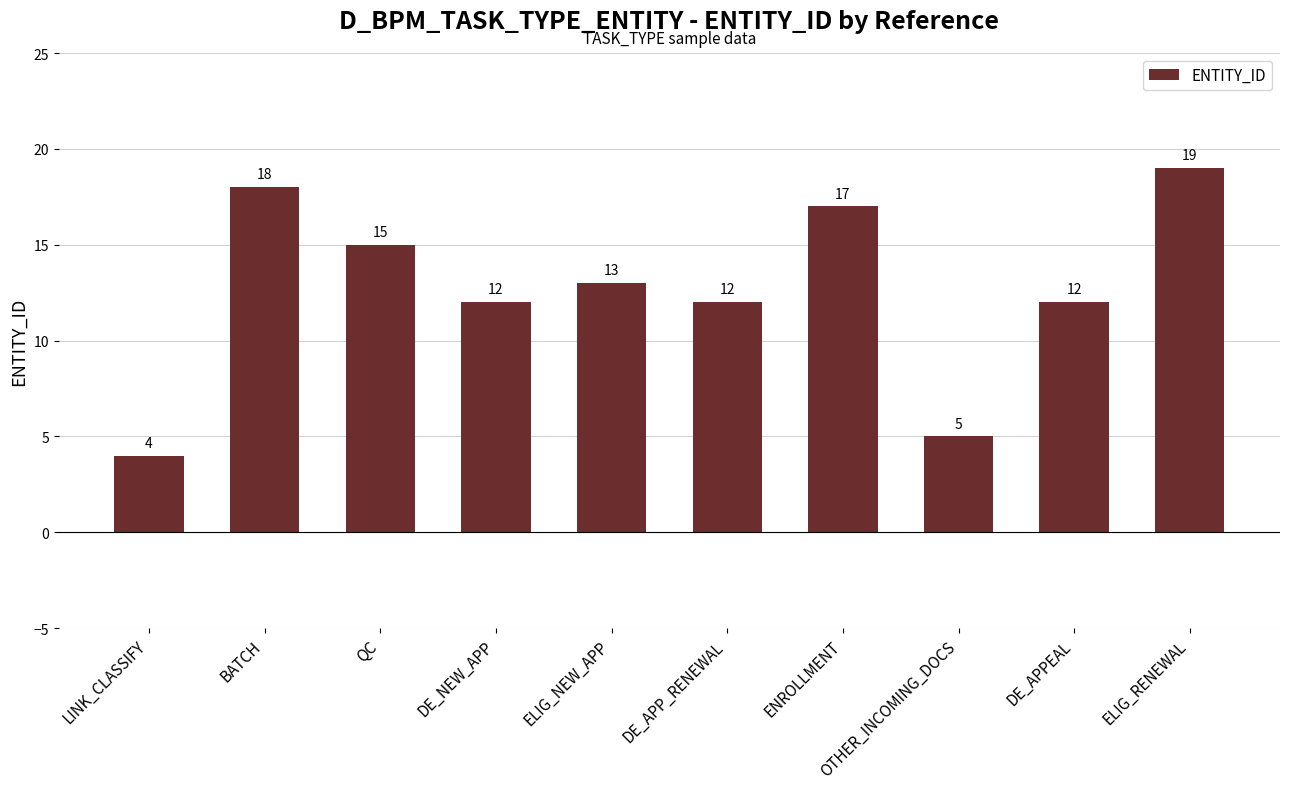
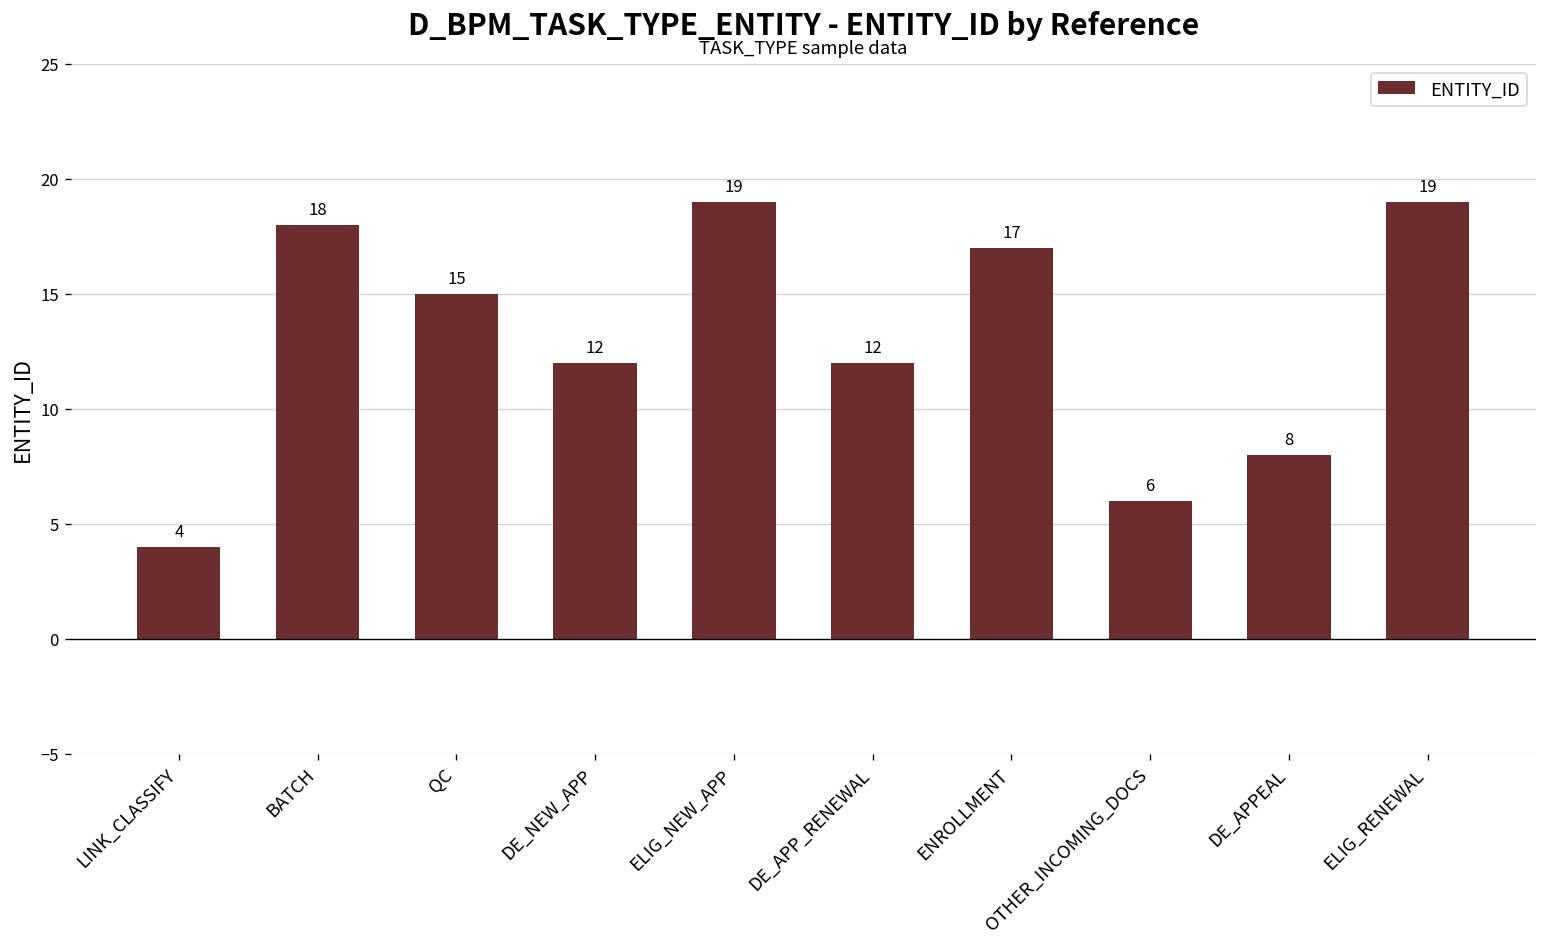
  {
    "LINK_CLASSIFY": 4,
    "BATCH": 18,
    "QC": 15,
    "DE_NEW_APP": 12,
-   "ELIG_NEW_APP": 13,
+   "ELIG_NEW_APP": 19,
    "DE_APP_RENEWAL": 12,
    "ENROLLMENT": 17,
-   "OTHER_INCOMING_DOCS": 5,
-   "DE_APPEAL": 12,
+   "OTHER_INCOMING_DOCS": 6,
+   "DE_APPEAL": 8,
    "ELIG_RENEWAL": 19
  }
